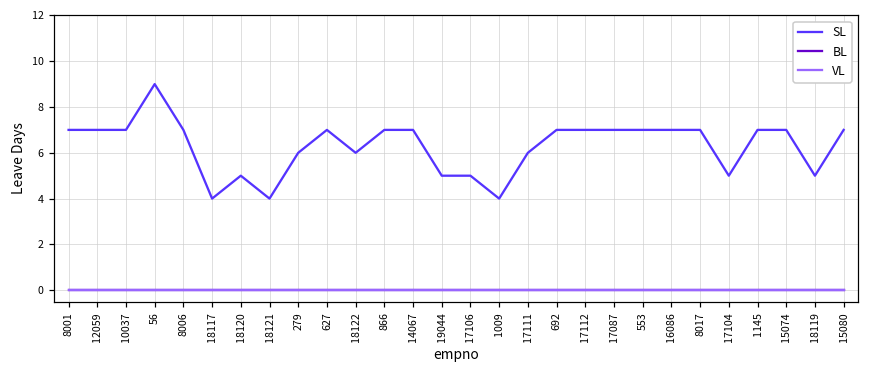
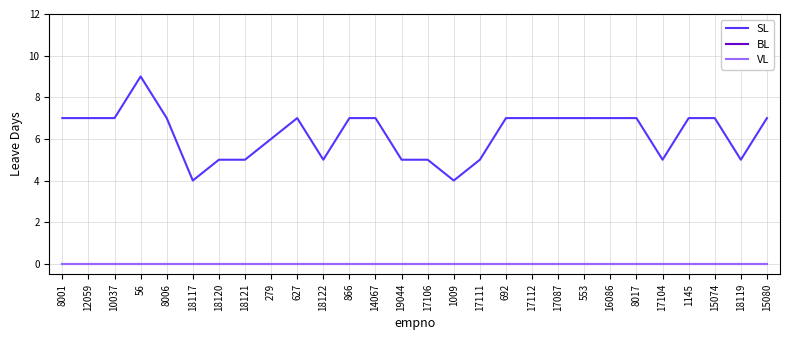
  {
    "SL": {
      "8001": 7,
      "12059": 7,
      "10037": 7,
      "56": 9,
      "8006": 7,
      "18117": 4,
      "18120": 5,
-     "18121": 4,
+     "18121": 5,
      "279": 6,
      "627": 7,
-     "18122": 6,
+     "18122": 5,
      "866": 7,
      "14067": 7,
      "19044": 5,
      "17106": 5,
      "1009": 4,
-     "17111": 6,
+     "17111": 5,
      "692": 7,
      "17112": 7,
      "17087": 7,
      "553": 7,
      "16086": 7,
      "8017": 7,
      "17104": 5,
      "1145": 7,
      "15074": 7,
      "18119": 5,
      "15080": 7
    },
    "VL": {
      "8001": 0,
      "12059": 0,
      "10037": 0,
      "56": 0,
      "8006": 0,
      "18117": 0,
      "18120": 0,
      "18121": 0,
      "279": 0,
      "627": 0,
      "18122": 0,
      "866": 0,
      "14067": 0,
      "19044": 0,
      "17106": 0,
      "1009": 0,
      "17111": 0,
      "692": 0,
      "17112": 0,
      "17087": 0,
      "553": 0,
      "16086": 0,
      "8017": 0,
      "17104": 0,
      "1145": 0,
      "15074": 0,
      "18119": 0,
      "15080": 0
    }
  }
